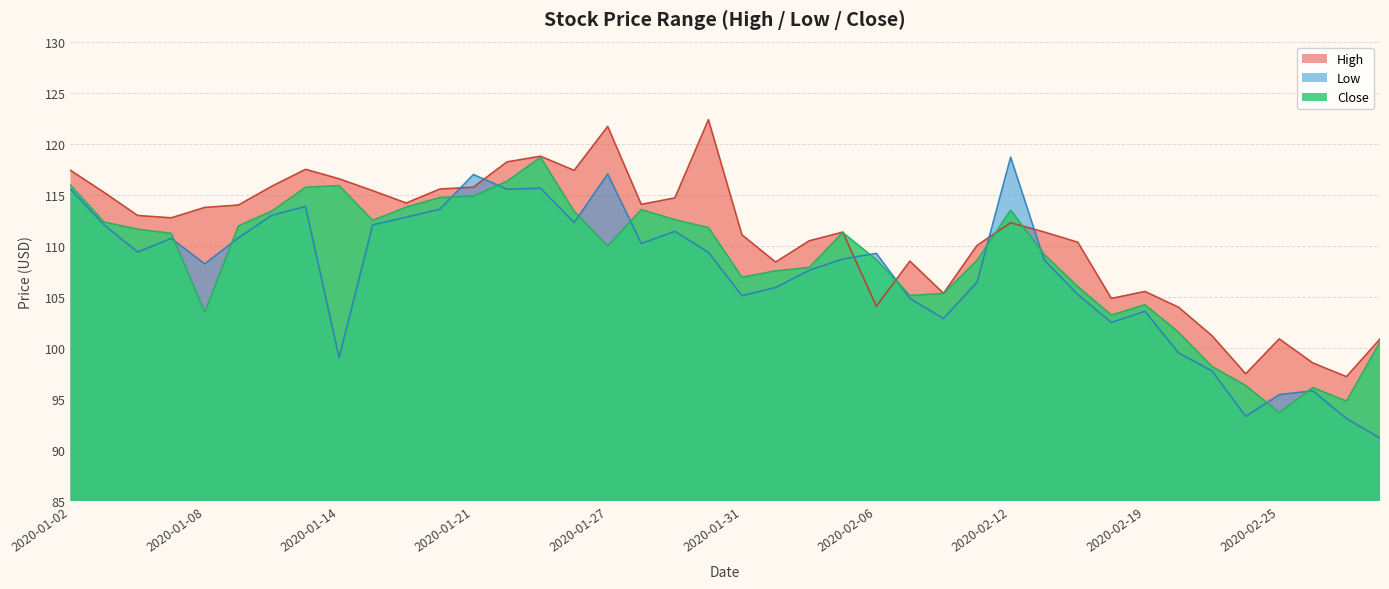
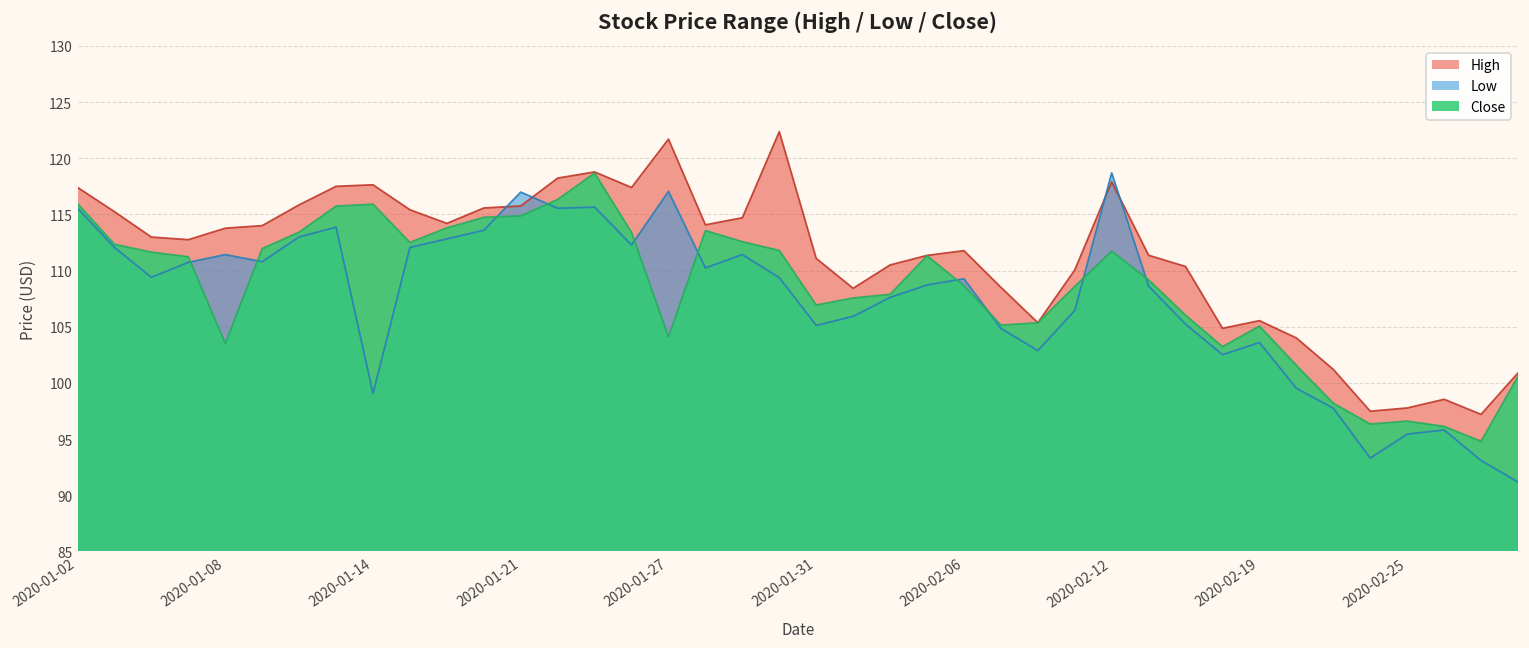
  {
    "High": {
      "2020-01-02": 117.4,
      "2020-01-08": 113.8,
-     "2020-01-14": 116.6,
+     "2020-01-14": 117.6,
      "2020-01-21": 115.8,
      "2020-01-27": 121.7,
      "2020-01-31": 111.1,
-     "2020-02-06": 104.1,
-     "2020-02-12": 112.3,
+     "2020-02-06": 111.8,
+     "2020-02-12": 117.9,
      "2020-02-19": 105.5,
-     "2020-02-25": 100.9
+     "2020-02-25": 97.8
    },
    "Low": {
      "2020-01-02": 115.6,
-     "2020-01-08": 108.2,
+     "2020-01-08": 111.4,
      "2020-01-14": 99.1,
      "2020-01-21": 117.0,
      "2020-01-27": 117.0,
      "2020-01-31": 105.1,
      "2020-02-06": 109.3,
      "2020-02-12": 118.7,
      "2020-02-19": 103.6,
      "2020-02-25": 95.4
    },
    "Close": {
      "2020-01-02": 116.0,
      "2020-01-08": 103.5,
      "2020-01-14": 115.9,
      "2020-01-21": 114.9,
-     "2020-01-27": 110.0,
+     "2020-01-27": 104.1,
      "2020-01-31": 106.9,
      "2020-02-06": 108.7,
-     "2020-02-12": 113.5,
-     "2020-02-19": 104.2,
-     "2020-02-25": 93.7
+     "2020-02-12": 111.7,
+     "2020-02-19": 105.1,
+     "2020-02-25": 96.6
    }
  }
